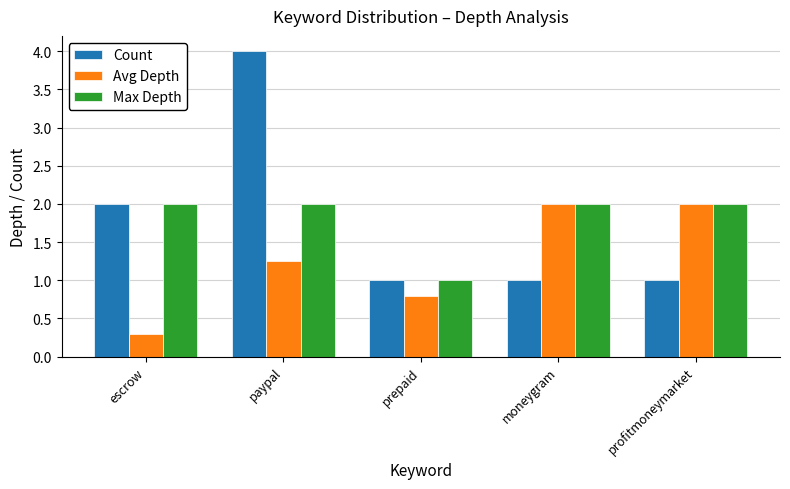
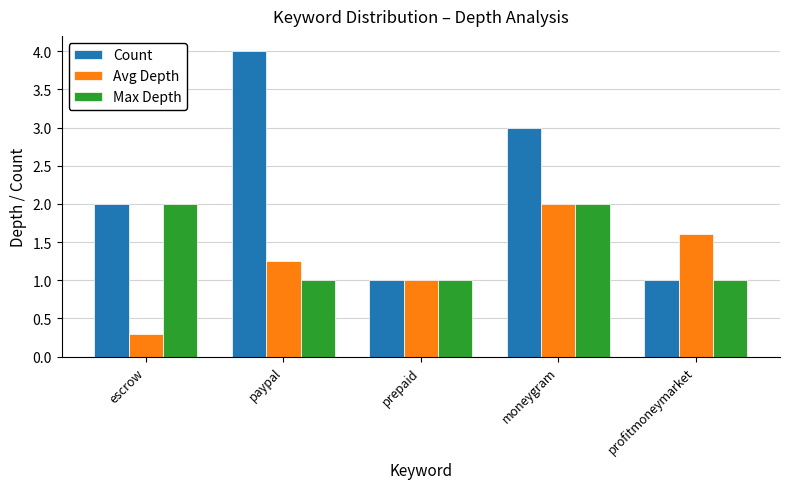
  {
    "Count": {
      "escrow": 2,
      "paypal": 4,
      "prepaid": 1,
-     "moneygram": 1,
+     "moneygram": 3,
      "profitmoneymarket": 1
    },
    "Avg Depth": {
      "escrow": 0.3,
      "paypal": 1.3,
-     "prepaid": 0.8,
+     "prepaid": 1.0,
      "moneygram": 2.0,
-     "profitmoneymarket": 2.0
+     "profitmoneymarket": 1.6
    },
    "Max Depth": {
      "escrow": 2,
-     "paypal": 2,
+     "paypal": 1,
      "prepaid": 1,
      "moneygram": 2,
-     "profitmoneymarket": 2
+     "profitmoneymarket": 1
    }
  }
